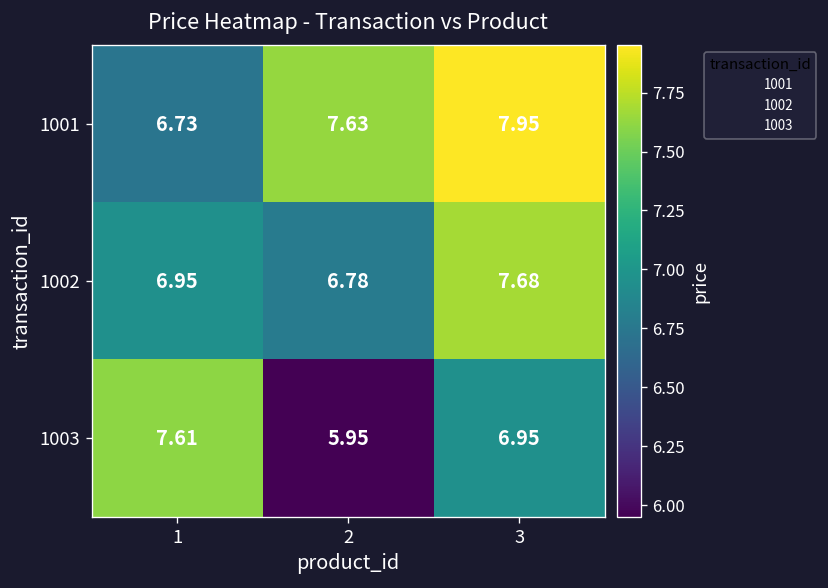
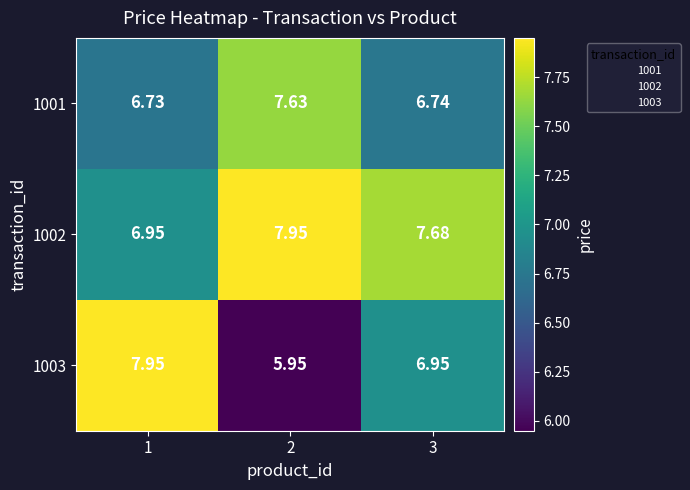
  {
    "1001": {
      "1": 6.73,
      "2": 7.63,
-     "3": 7.95
+     "3": 6.74
    },
    "1002": {
      "1": 6.95,
-     "2": 6.78,
+     "2": 7.95,
      "3": 7.68
    },
    "1003": {
-     "1": 7.61,
+     "1": 7.95,
      "2": 5.95,
      "3": 6.95
    }
  }
